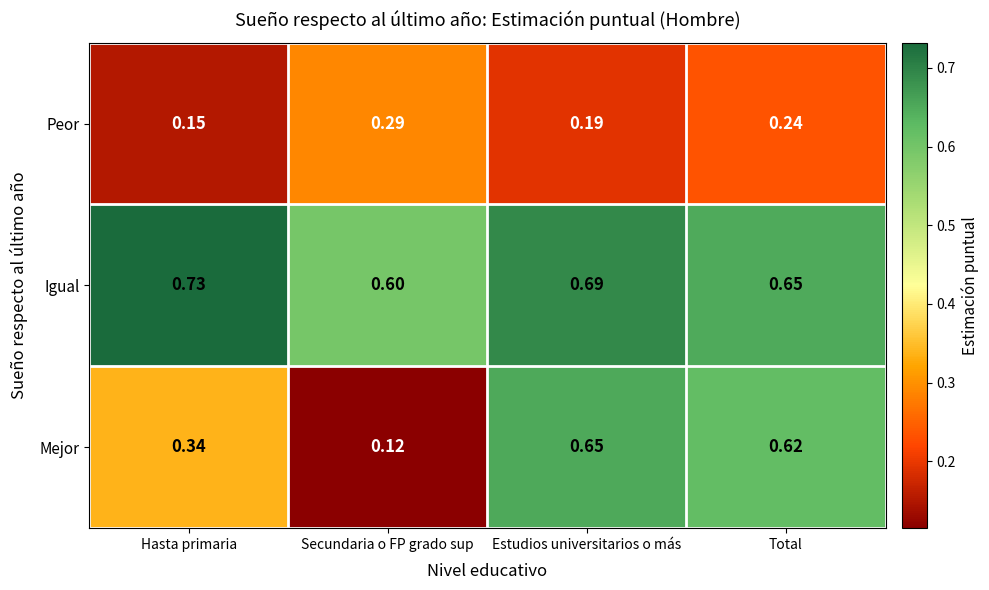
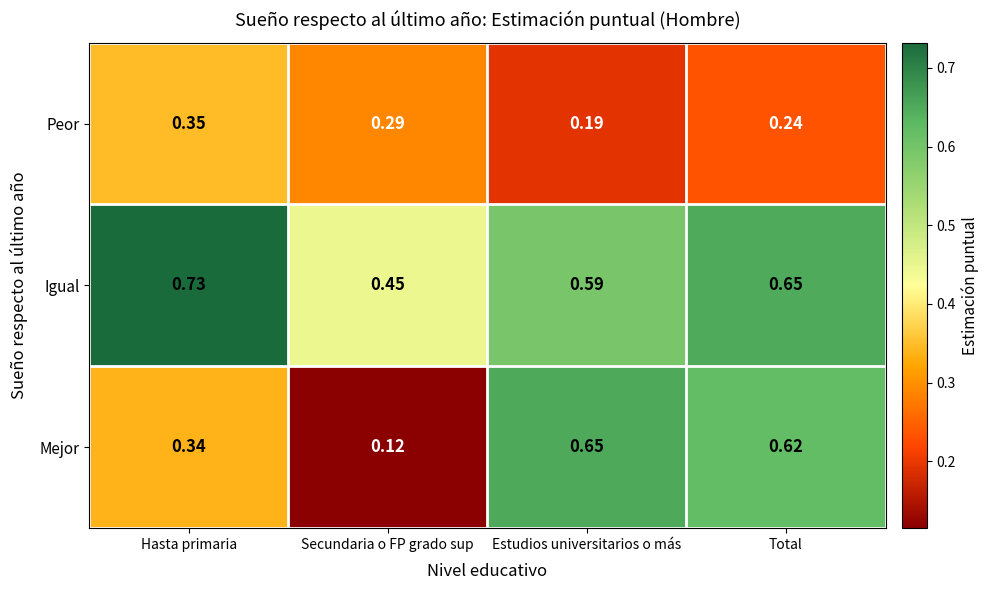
  {
    "Peor": {
-     "Hasta primaria": 0.15,
+     "Hasta primaria": 0.35,
      "Secundaria o FP grado sup": 0.29,
      "Estudios universitarios o más": 0.19,
      "Total": 0.24
    },
    "Igual": {
      "Hasta primaria": 0.73,
-     "Secundaria o FP grado sup": 0.60,
-     "Estudios universitarios o más": 0.69,
+     "Secundaria o FP grado sup": 0.45,
+     "Estudios universitarios o más": 0.59,
      "Total": 0.65
    },
    "Mejor": {
      "Hasta primaria": 0.34,
      "Secundaria o FP grado sup": 0.12,
      "Estudios universitarios o más": 0.65,
      "Total": 0.62
    }
  }
